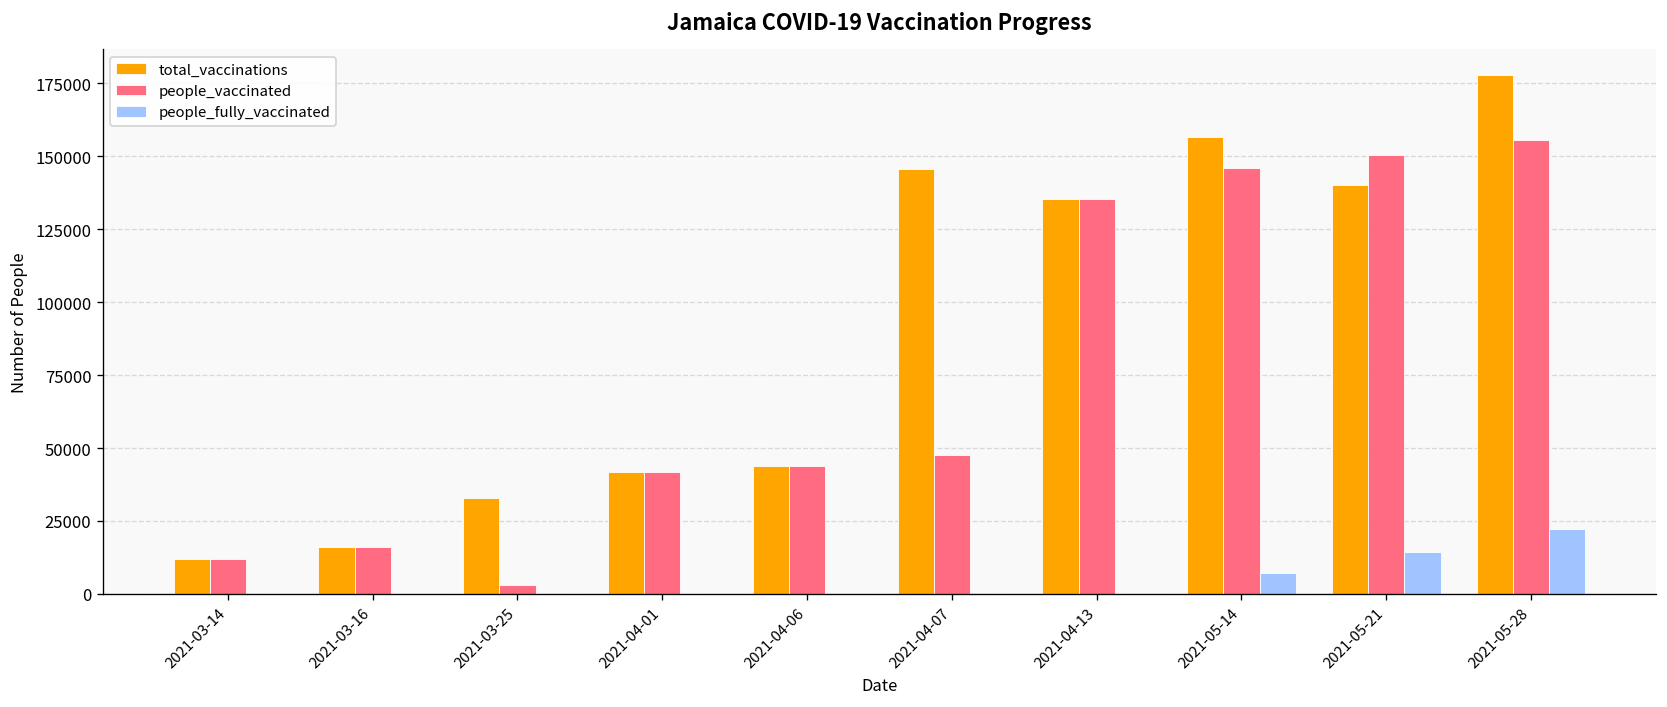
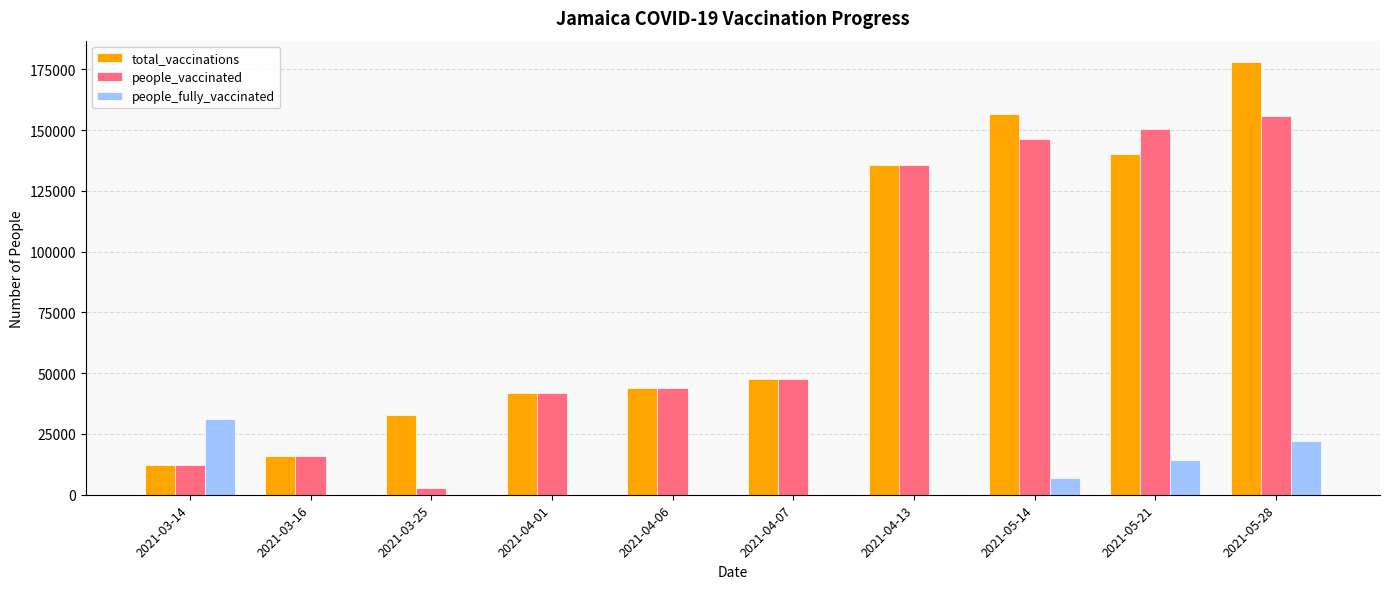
  {
    "total_vaccinations": {
      "2021-03-14": 12000,
      "2021-03-16": 16000,
      "2021-03-25": 33000,
      "2021-04-01": 42000,
      "2021-04-06": 44000,
-     "2021-04-07": 146000,
+     "2021-04-07": 48000,
      "2021-04-13": 135000,
      "2021-05-14": 157000,
      "2021-05-21": 140000,
      "2021-05-28": 178000
    },
    "people_vaccinated": {
      "2021-03-14": 12000,
      "2021-03-16": 16000,
      "2021-03-25": 3000,
      "2021-04-01": 42000,
      "2021-04-06": 44000,
      "2021-04-07": 48000,
      "2021-04-13": 135000,
      "2021-05-14": 146000,
      "2021-05-21": 150000,
      "2021-05-28": 156000
    },
    "people_fully_vaccinated": {
-     "2021-03-14": 0,
+     "2021-03-14": 31000,
      "2021-03-16": 0,
      "2021-03-25": 0,
      "2021-04-01": 0,
      "2021-04-06": 0,
      "2021-04-07": 0,
      "2021-04-13": 0,
      "2021-05-14": 7000,
      "2021-05-21": 14000,
      "2021-05-28": 22000
    }
  }
